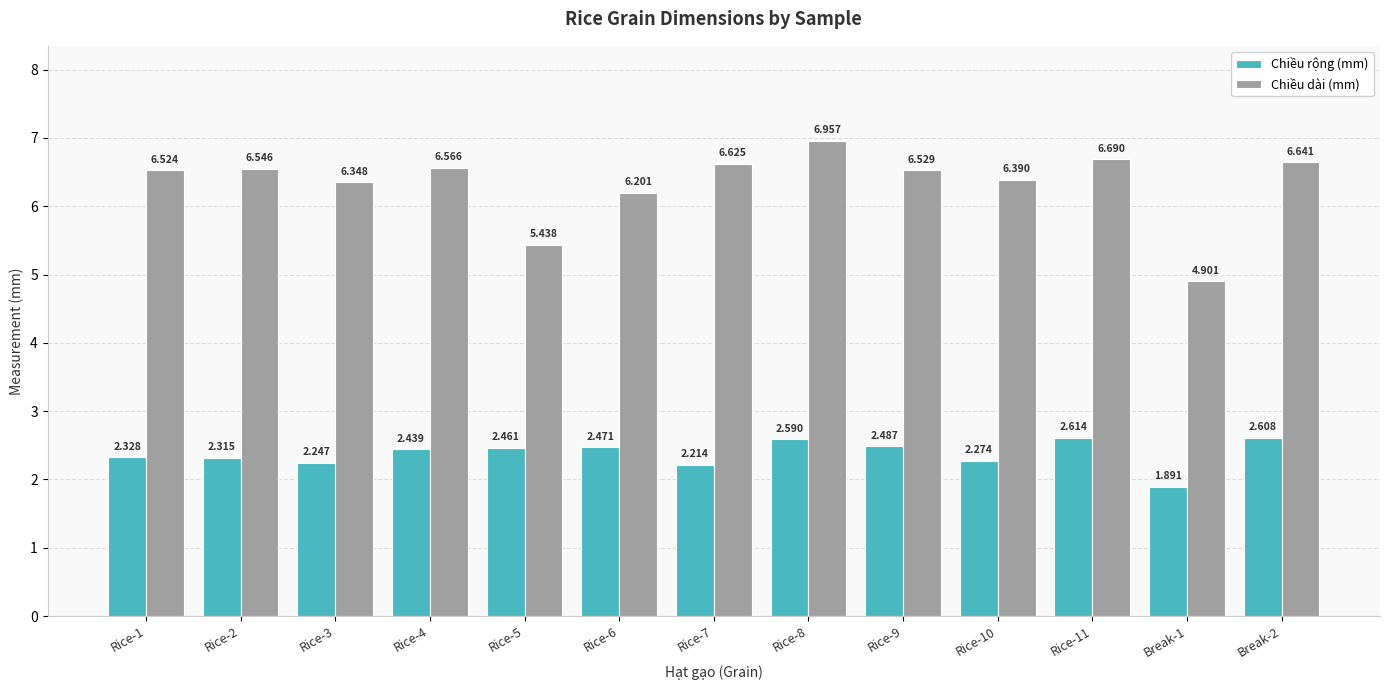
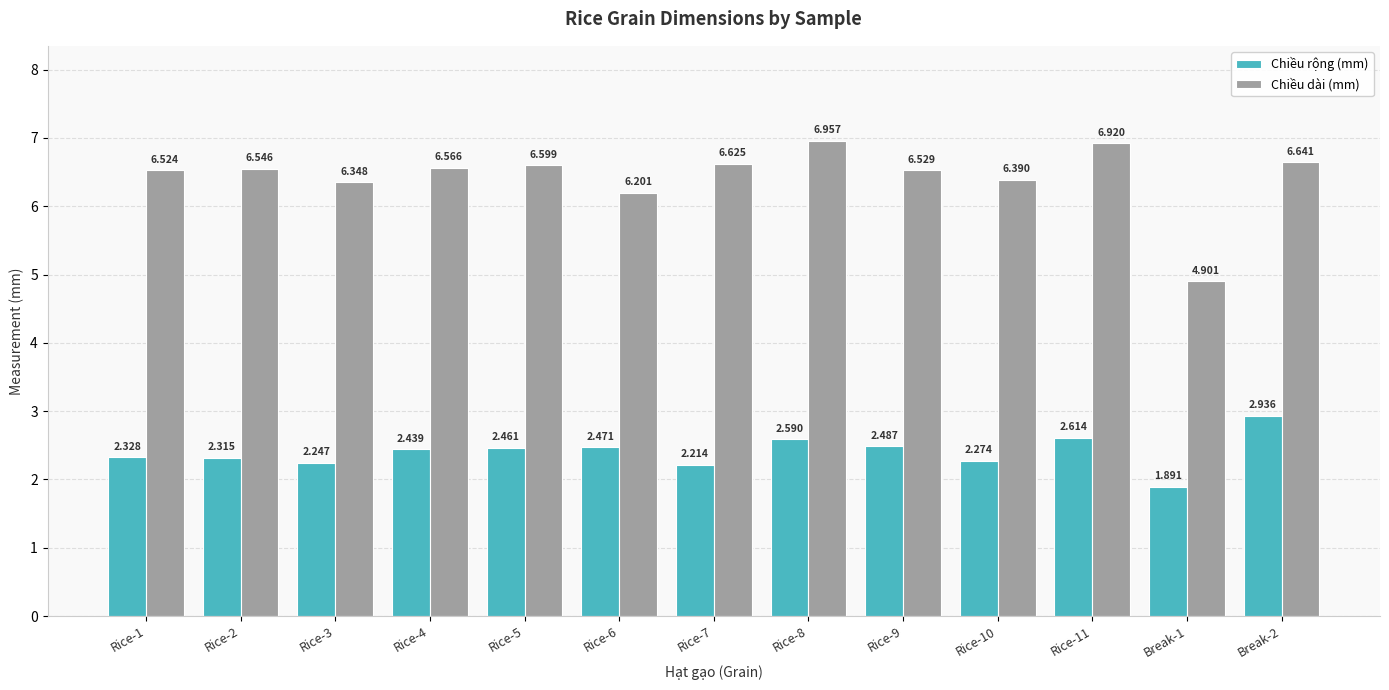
  {
    "Chiều rộng (mm)": {
      "Rice-1": 2.328,
      "Rice-2": 2.315,
      "Rice-3": 2.247,
      "Rice-4": 2.439,
      "Rice-5": 2.461,
      "Rice-6": 2.471,
      "Rice-7": 2.214,
      "Rice-8": 2.590,
      "Rice-9": 2.487,
      "Rice-10": 2.274,
      "Rice-11": 2.614,
      "Break-1": 1.891,
-     "Break-2": 2.608
+     "Break-2": 2.936
    },
    "Chiều dài (mm)": {
      "Rice-1": 6.524,
      "Rice-2": 6.546,
      "Rice-3": 6.348,
      "Rice-4": 6.566,
-     "Rice-5": 5.438,
+     "Rice-5": 6.599,
      "Rice-6": 6.201,
      "Rice-7": 6.625,
      "Rice-8": 6.957,
      "Rice-9": 6.529,
      "Rice-10": 6.390,
-     "Rice-11": 6.690,
+     "Rice-11": 6.920,
      "Break-1": 4.901,
      "Break-2": 6.641
    }
  }
